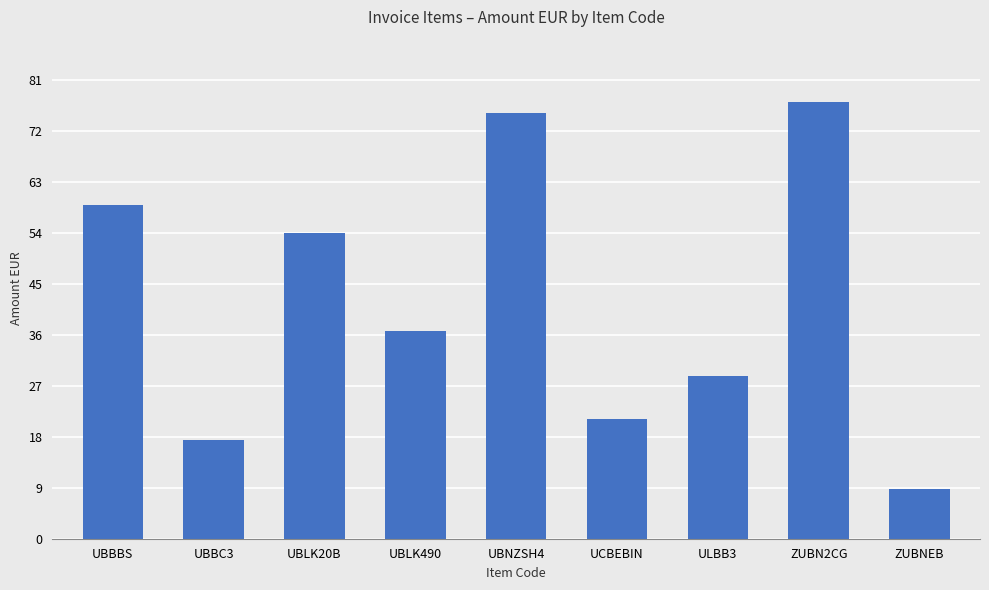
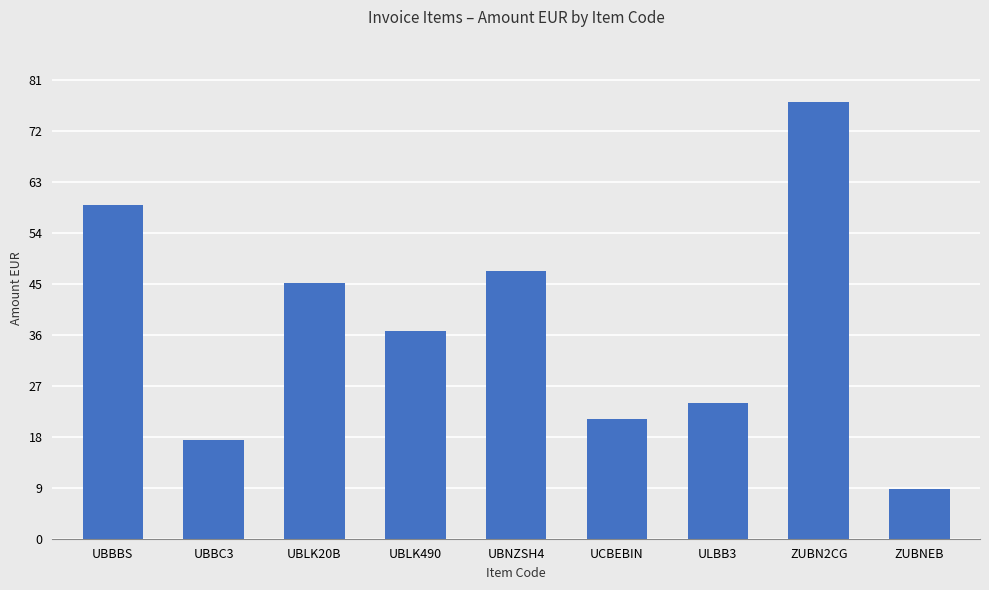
  {
    "UBBBS": 59,
    "UBBC3": 17,
-   "UBLK20B": 54,
+   "UBLK20B": 45,
    "UBLK490": 37,
-   "UBNZSH4": 75,
+   "UBNZSH4": 47,
    "UCBEBIN": 21,
-   "ULBB3": 29,
+   "ULBB3": 24,
    "ZUBN2CG": 77,
    "ZUBNEB": 9
  }
